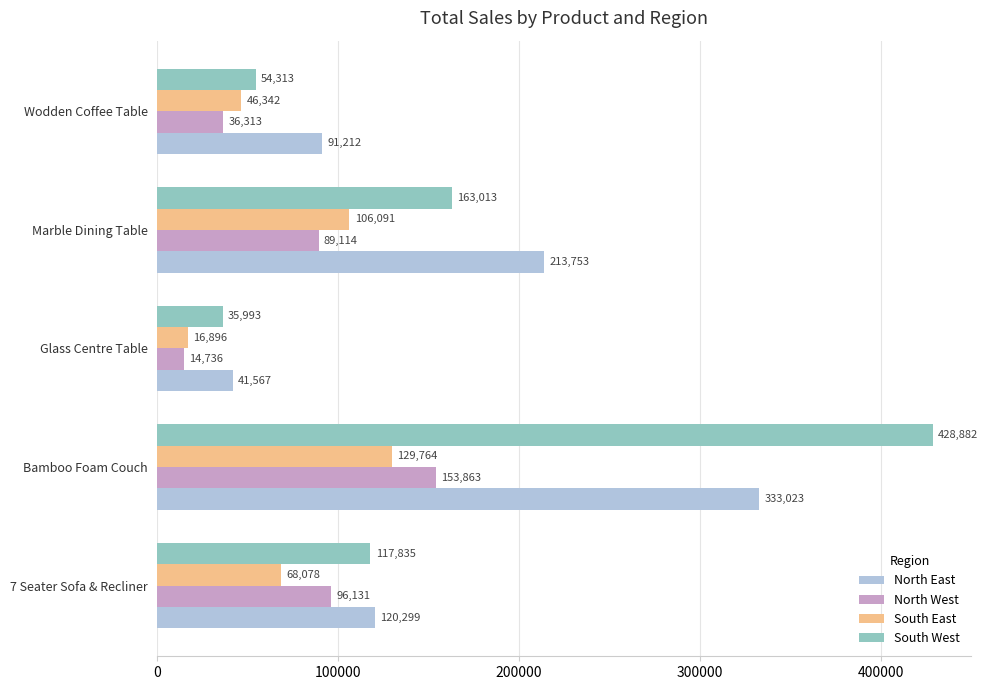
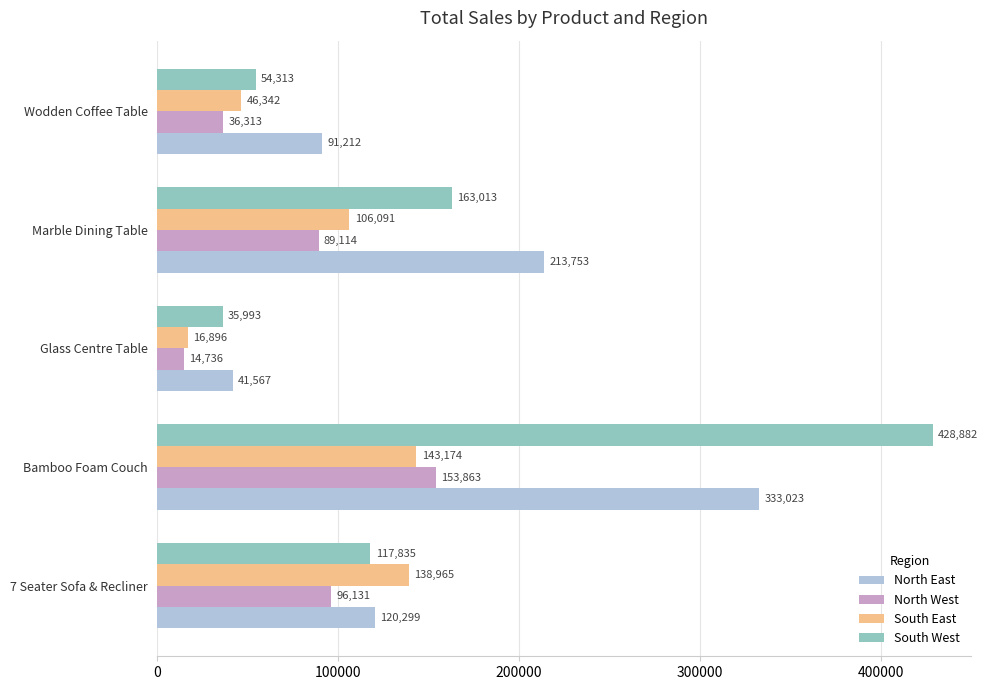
  {
    "South East": {
      "Wodden Coffee Table": "46,342",
      "Marble Dining Table": "106,091",
      "Glass Centre Table": "16,896",
-     "Bamboo Foam Couch": "129,764",
-     "7 Seater Sofa & Recliner": "68,078"
+     "Bamboo Foam Couch": "143,174",
+     "7 Seater Sofa & Recliner": "138,965"
    }
  }
